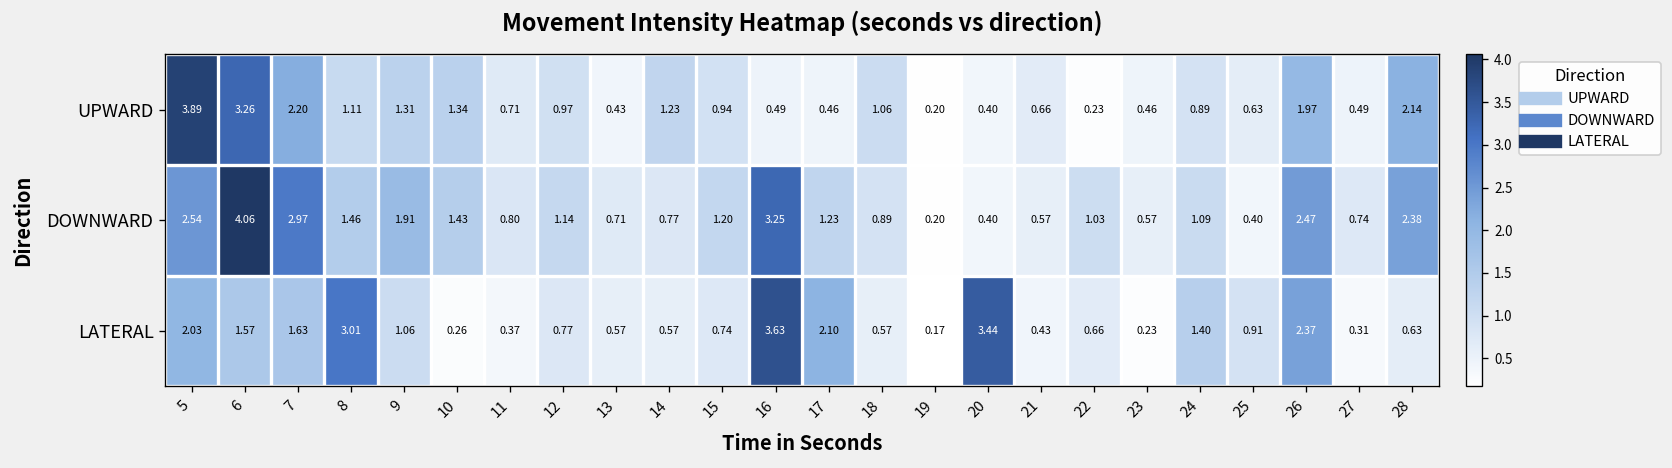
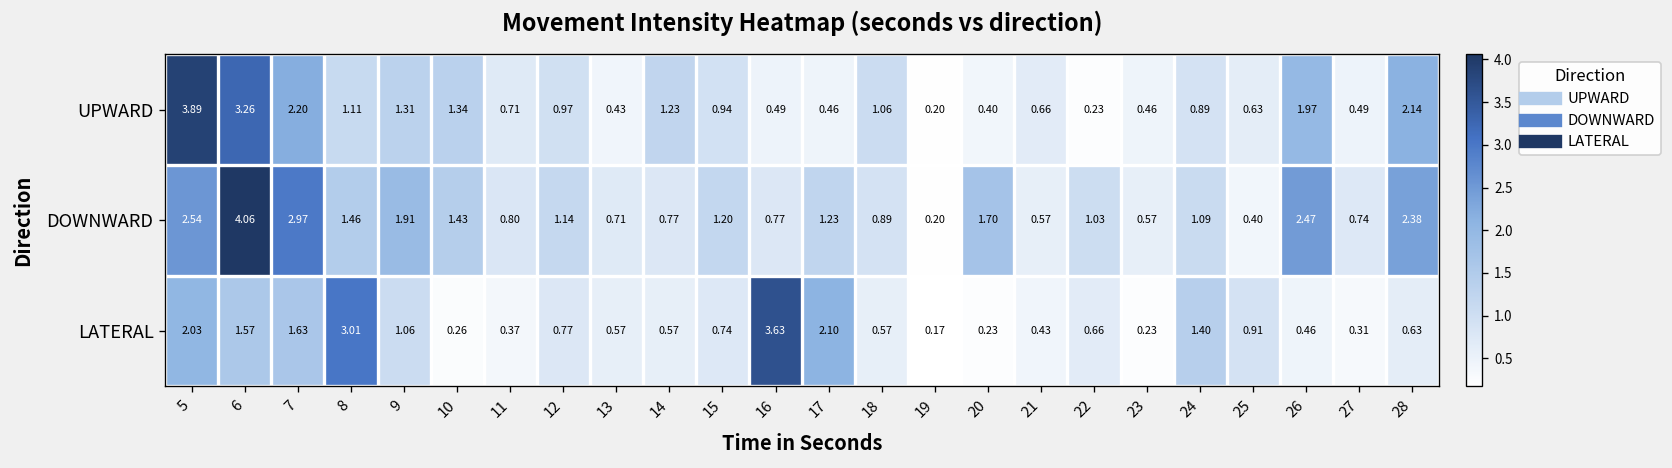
  {
    "UPWARD": {
      "5": 3.89,
      "6": 3.26,
      "7": 2.20,
      "8": 1.11,
      "9": 1.31,
      "10": 1.34,
      "11": 0.71,
      "12": 0.97,
      "13": 0.43,
      "14": 1.23,
      "15": 0.94,
      "16": 0.49,
      "17": 0.46,
      "18": 1.06,
      "19": 0.20,
      "20": 0.40,
      "21": 0.66,
      "22": 0.23,
      "23": 0.46,
      "24": 0.89,
      "25": 0.63,
      "26": 1.97,
      "27": 0.49,
      "28": 2.14
    },
    "DOWNWARD": {
      "5": 2.54,
      "6": 4.06,
      "7": 2.97,
      "8": 1.46,
      "9": 1.91,
      "10": 1.43,
      "11": 0.80,
      "12": 1.14,
      "13": 0.71,
      "14": 0.77,
      "15": 1.20,
-     "16": 3.25,
+     "16": 0.77,
      "17": 1.23,
      "18": 0.89,
      "19": 0.20,
-     "20": 0.40,
+     "20": 1.70,
      "21": 0.57,
      "22": 1.03,
      "23": 0.57,
      "24": 1.09,
      "25": 0.40,
      "26": 2.47,
      "27": 0.74,
      "28": 2.38
    },
    "LATERAL": {
      "5": 2.03,
      "6": 1.57,
      "7": 1.63,
      "8": 3.01,
      "9": 1.06,
      "10": 0.26,
      "11": 0.37,
      "12": 0.77,
      "13": 0.57,
      "14": 0.57,
      "15": 0.74,
      "16": 3.63,
      "17": 2.10,
      "18": 0.57,
      "19": 0.17,
-     "20": 3.44,
+     "20": 0.23,
      "21": 0.43,
      "22": 0.66,
      "23": 0.23,
      "24": 1.40,
      "25": 0.91,
-     "26": 2.37,
+     "26": 0.46,
      "27": 0.31,
      "28": 0.63
    }
  }
